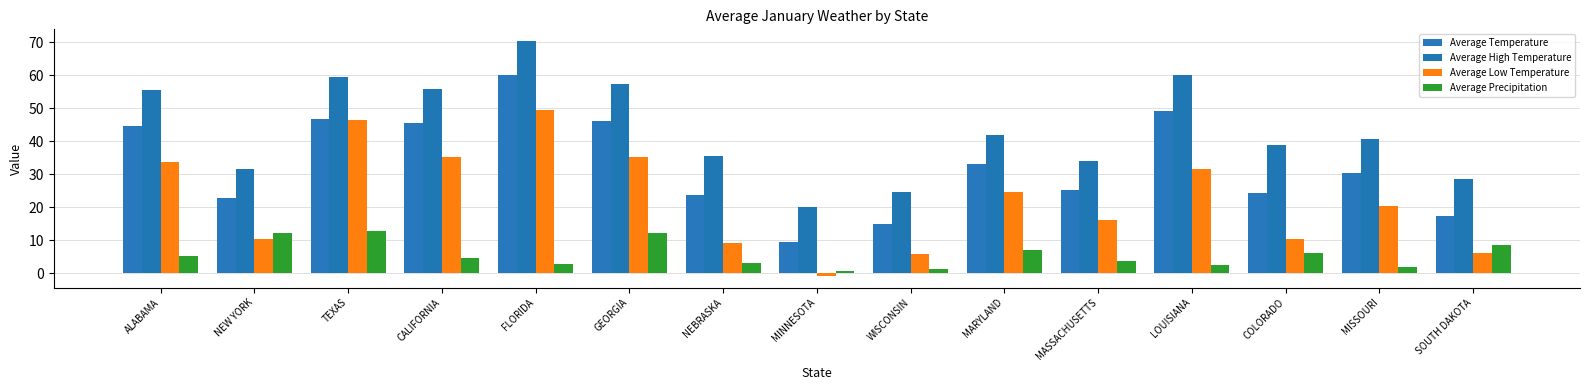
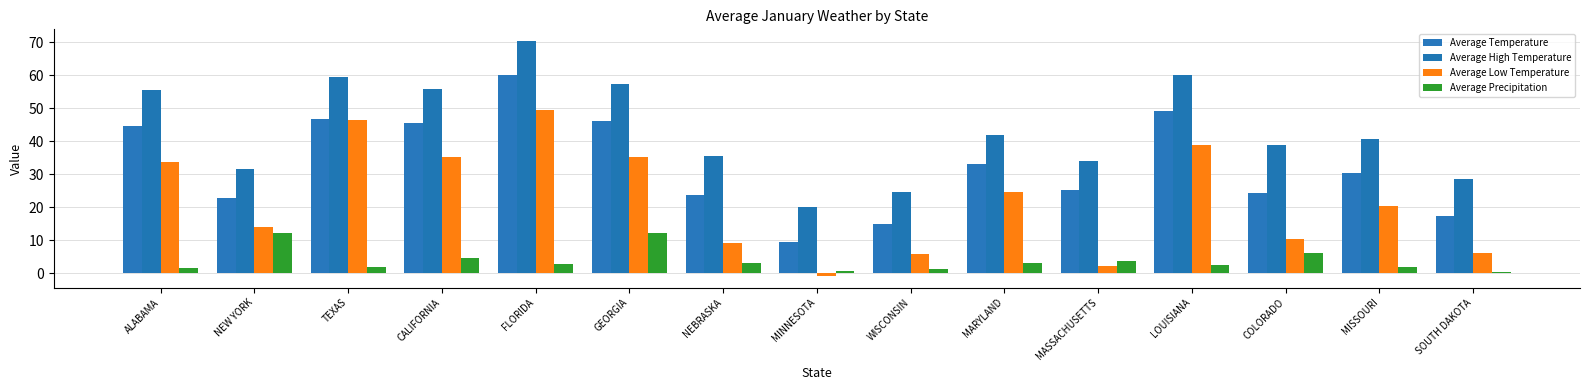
  {
    "Average Low Temperature": {
      "ALABAMA": 34,
-     "NEW YORK": 10,
+     "NEW YORK": 14,
      "TEXAS": 46,
      "CALIFORNIA": 35,
      "FLORIDA": 49,
      "GEORGIA": 35,
      "NEBRASKA": 9,
      "MINNESOTA": -1,
      "WISCONSIN": 6,
      "MARYLAND": 25,
-     "MASSACHUSETTS": 16,
-     "LOUISIANA": 32,
+     "MASSACHUSETTS": 2,
+     "LOUISIANA": 39,
      "COLORADO": 11,
      "MISSOURI": 20,
      "SOUTH DAKOTA": 6
    },
    "Average Precipitation": {
-     "ALABAMA": 5,
+     "ALABAMA": 2,
      "NEW YORK": 12,
-     "TEXAS": 13,
+     "TEXAS": 2,
      "CALIFORNIA": 5,
      "FLORIDA": 3,
      "GEORGIA": 12,
      "NEBRASKA": 3,
      "MINNESOTA": 1,
      "WISCONSIN": 1,
-     "MARYLAND": 7,
+     "MARYLAND": 3,
      "MASSACHUSETTS": 4,
      "LOUISIANA": 3,
      "COLORADO": 6,
      "MISSOURI": 2,
-     "SOUTH DAKOTA": 8
+     "SOUTH DAKOTA": 0
    }
  }
